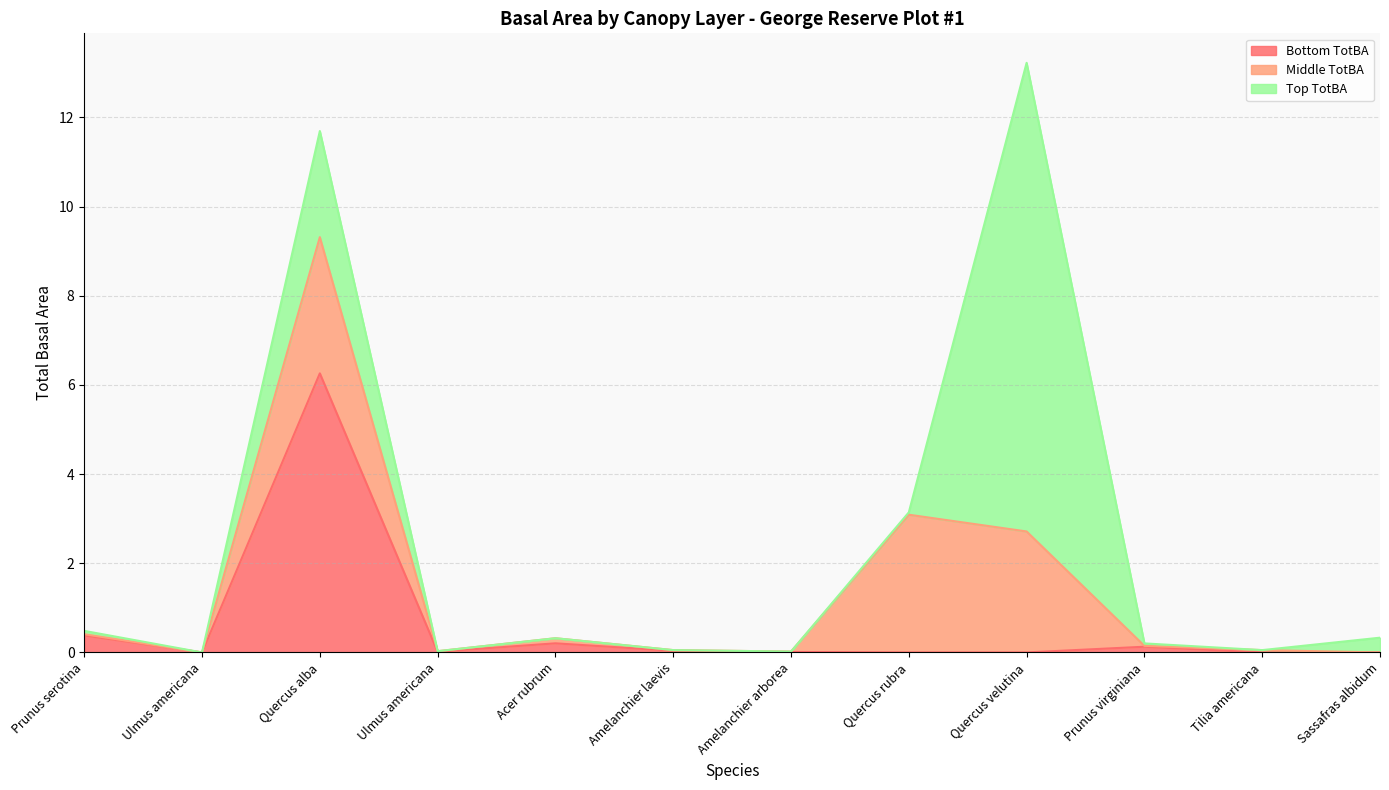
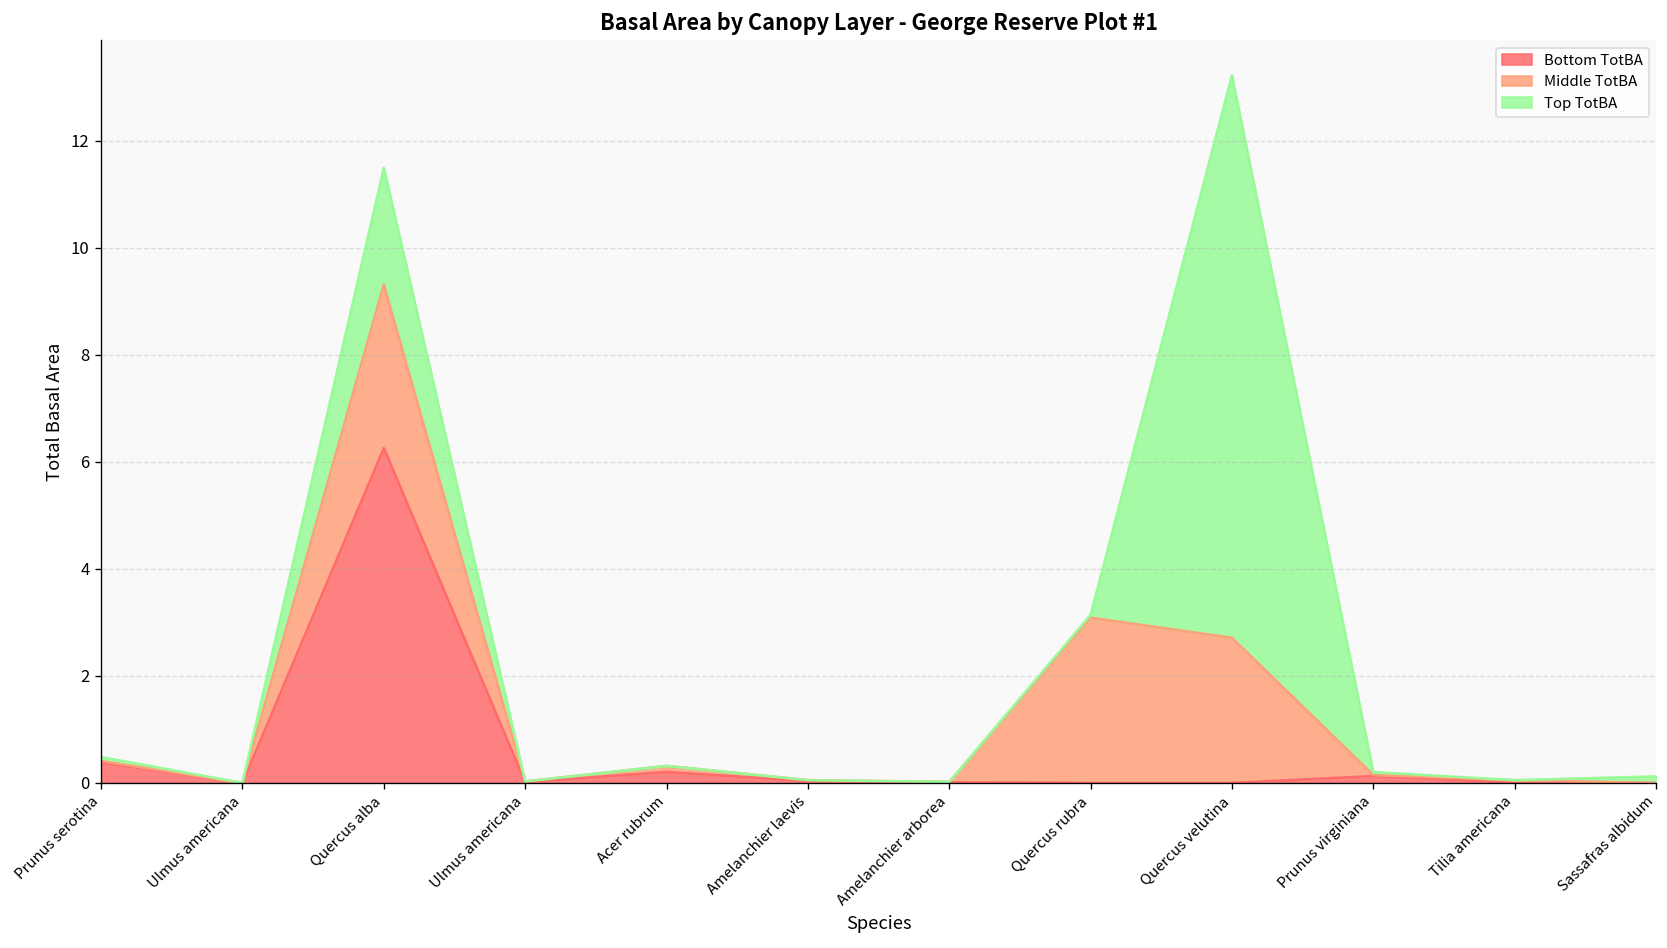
  {
    "Top TotBA": {
      "Prunus serotina": 0.1,
-     "Quercus alba": 2.4,
+     "Quercus alba": 2.2,
      "Quercus velutina": 10.5,
-     "Sassafras albidum": 0.3
+     "Sassafras albidum": 0.1
    }
  }
